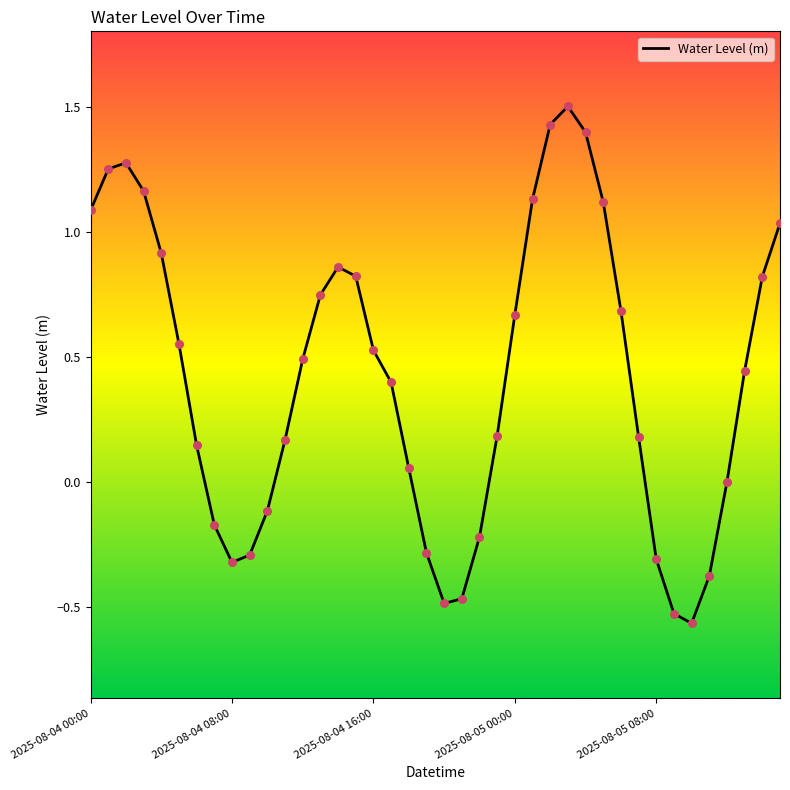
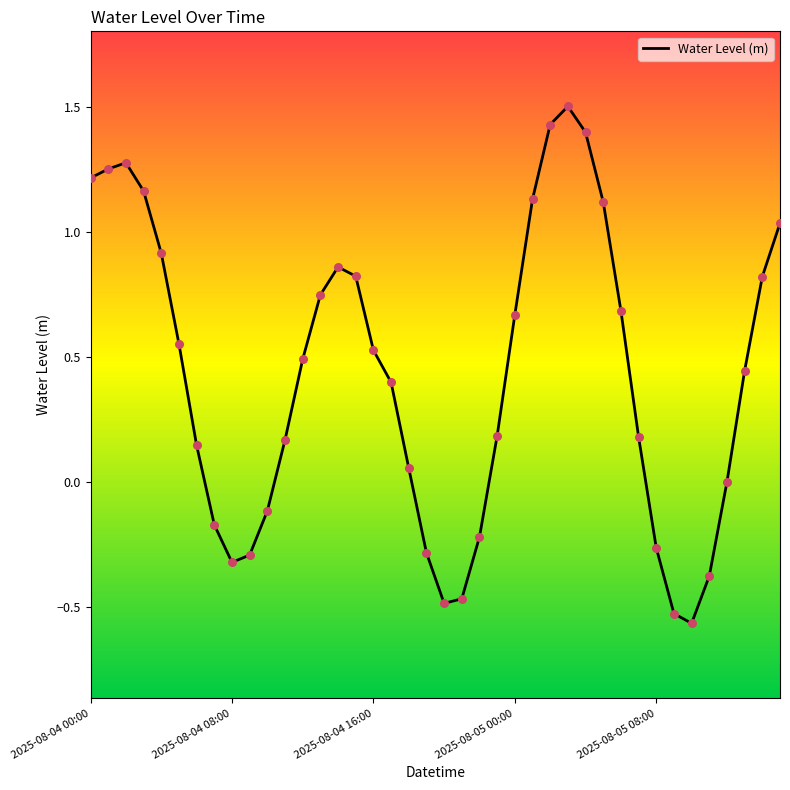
  {
-   "2025-08-04 00:00": 1.09,
+   "2025-08-04 00:00": 1.21,
    "2025-08-04 08:00": -0.32,
    "2025-08-04 16:00": 0.53,
    "2025-08-05 00:00": 0.67,
-   "2025-08-05 08:00": -0.31
+   "2025-08-05 08:00": -0.26
  }
